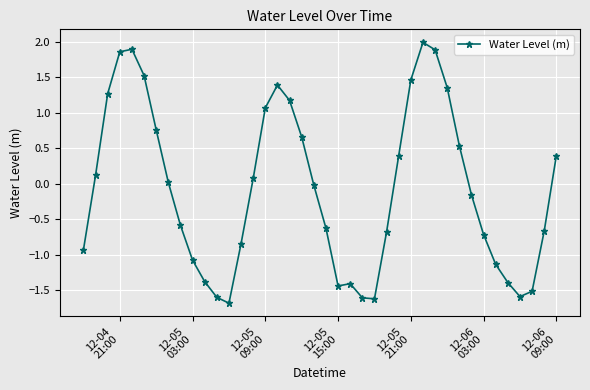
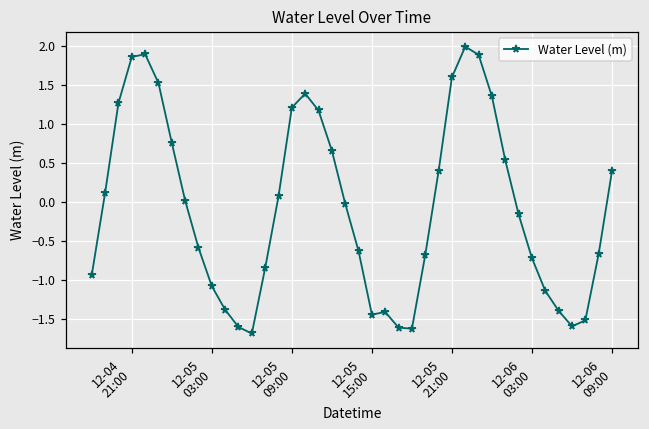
  {
    "12-04 21:00": 1.9,
    "12-05 03:00": -1.1,
-   "12-05 09:00": 1.1,
+   "12-05 09:00": 1.2,
    "12-05 15:00": -1.4,
-   "12-05 21:00": 1.5,
+   "12-05 21:00": 1.6,
    "12-06 03:00": -0.7,
    "12-06 09:00": 0.4
  }
